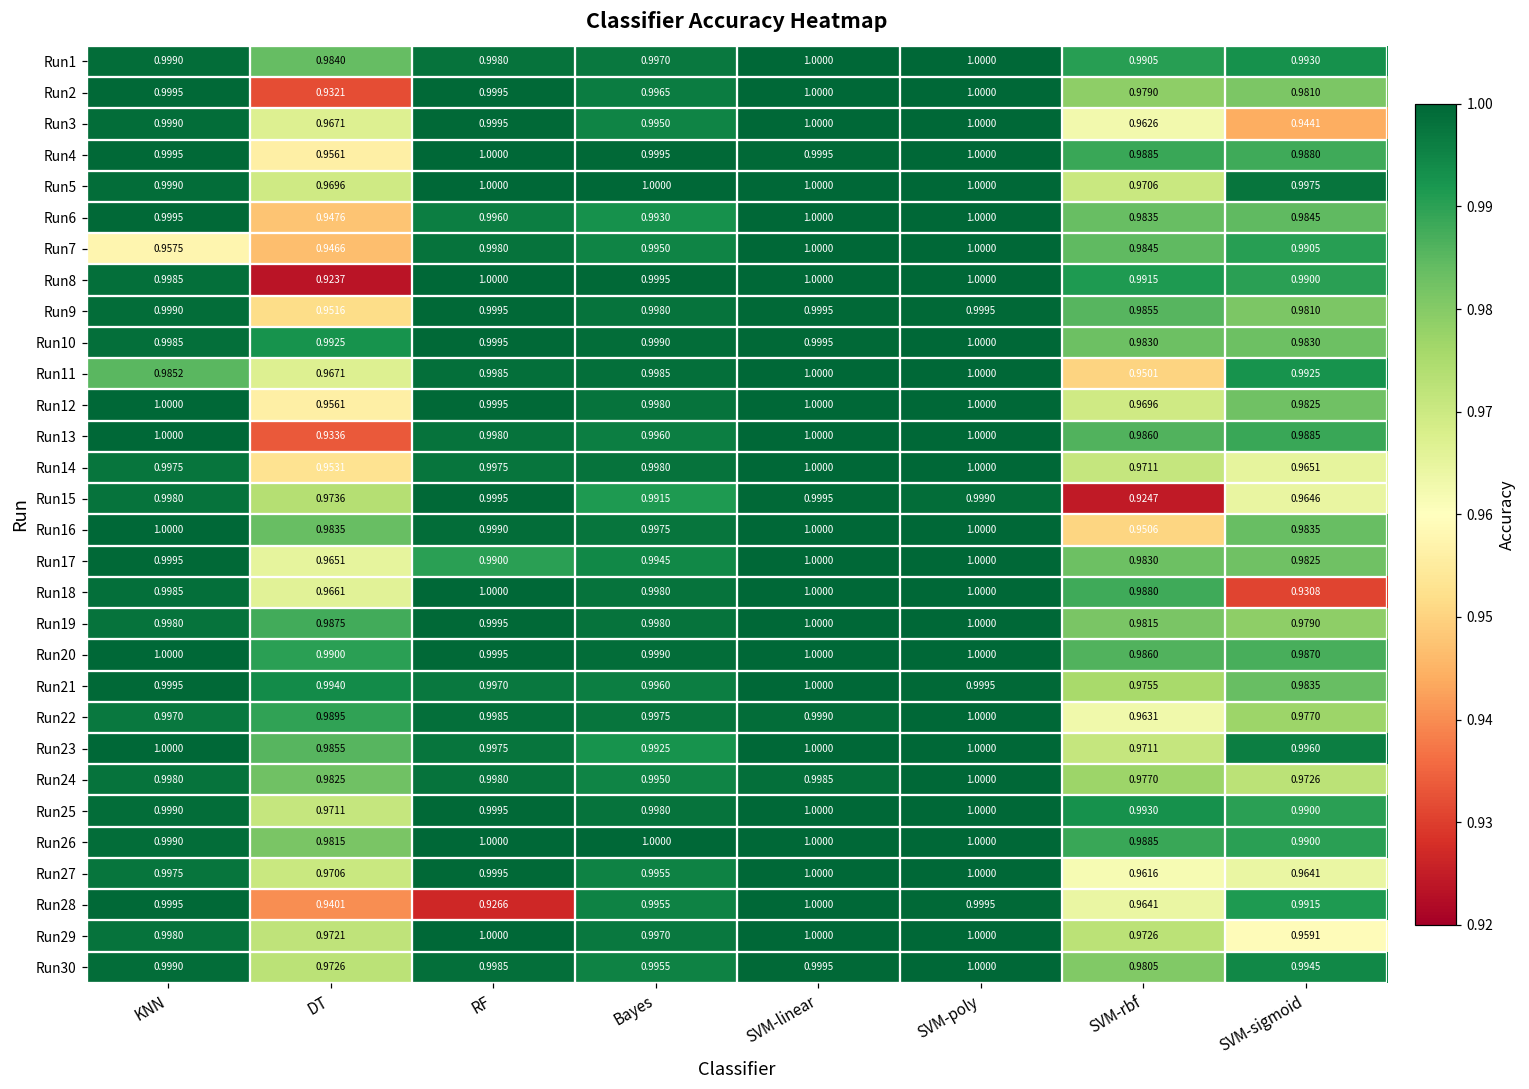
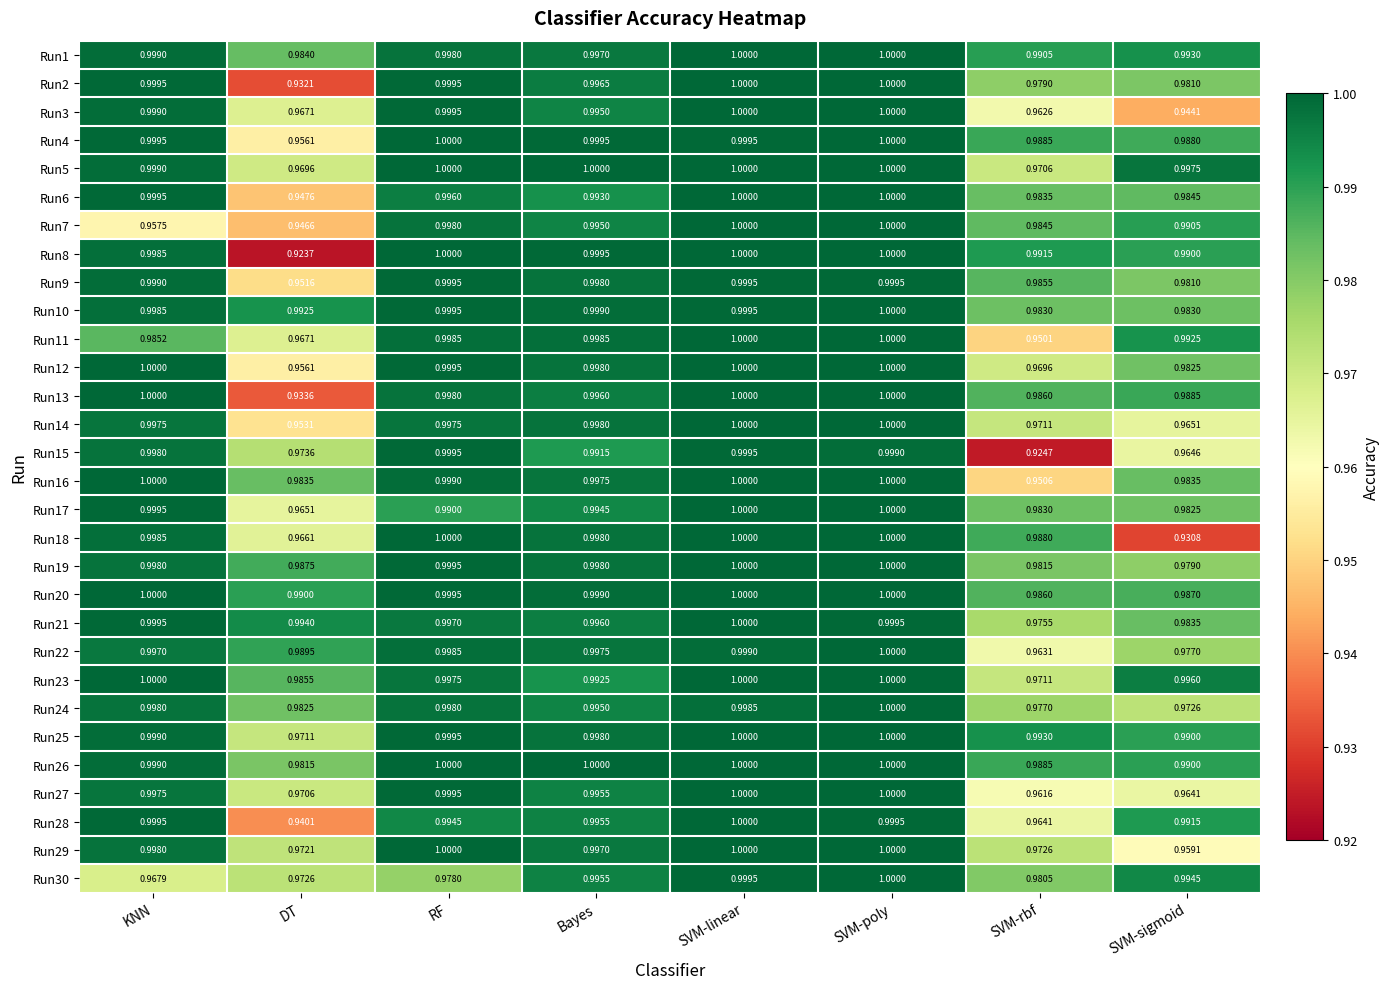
  {
    "Run28": {
      "KNN": 0.9995,
      "DT": 0.9401,
-     "RF": 0.9266,
+     "RF": 0.9945,
      "Bayes": 0.9955,
      "SVM-linear": 1.0000,
      "SVM-poly": 0.9995,
      "SVM-rbf": 0.9641,
      "SVM-sigmoid": 0.9915
    },
    "Run30": {
-     "KNN": 0.9990,
+     "KNN": 0.9679,
      "DT": 0.9726,
-     "RF": 0.9985,
+     "RF": 0.9780,
      "Bayes": 0.9955,
      "SVM-linear": 0.9995,
      "SVM-poly": 1.0000,
      "SVM-rbf": 0.9805,
      "SVM-sigmoid": 0.9945
    }
  }
